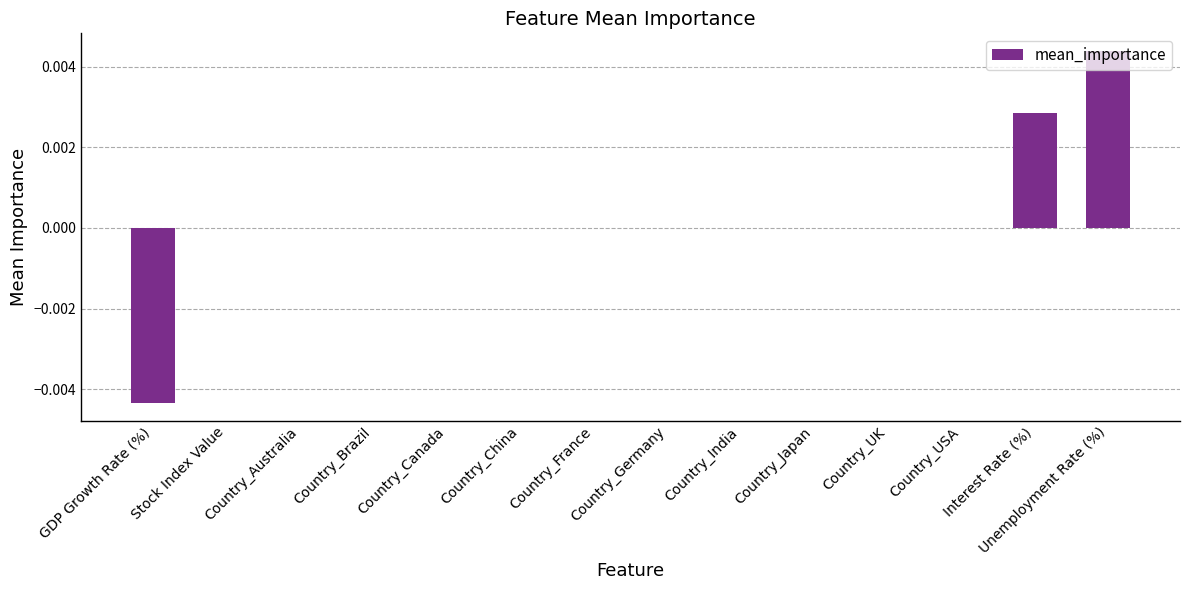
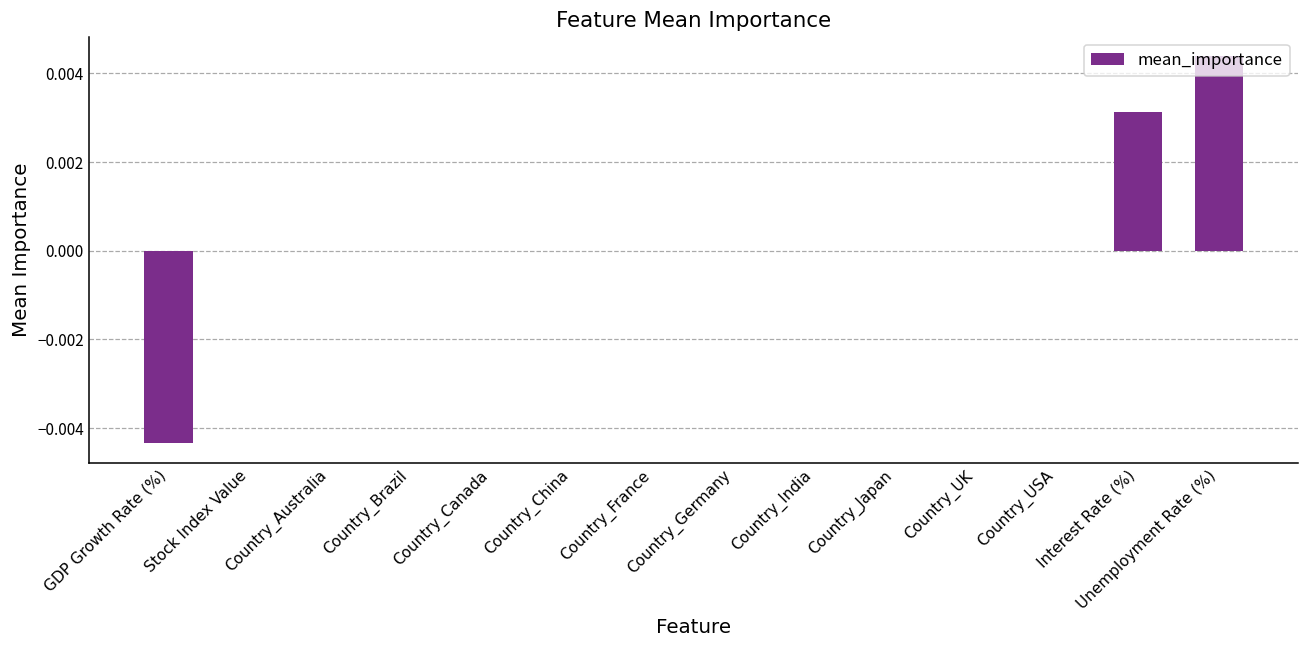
  {
    "GDP Growth Rate (%)": -0.0043,
    "Stock Index Value": 0.0000,
    "Country_Australia": 0.0000,
    "Country_Brazil": 0.0000,
    "Country_Canada": 0.0000,
    "Country_China": 0.0000,
    "Country_France": 0.0000,
    "Country_Germany": 0.0000,
    "Country_India": 0.0000,
    "Country_Japan": 0.0000,
    "Country_UK": 0.0000,
    "Country_USA": 0.0000,
-   "Interest Rate (%)": 0.0028
+   "Interest Rate (%)": 0.0031
  }
